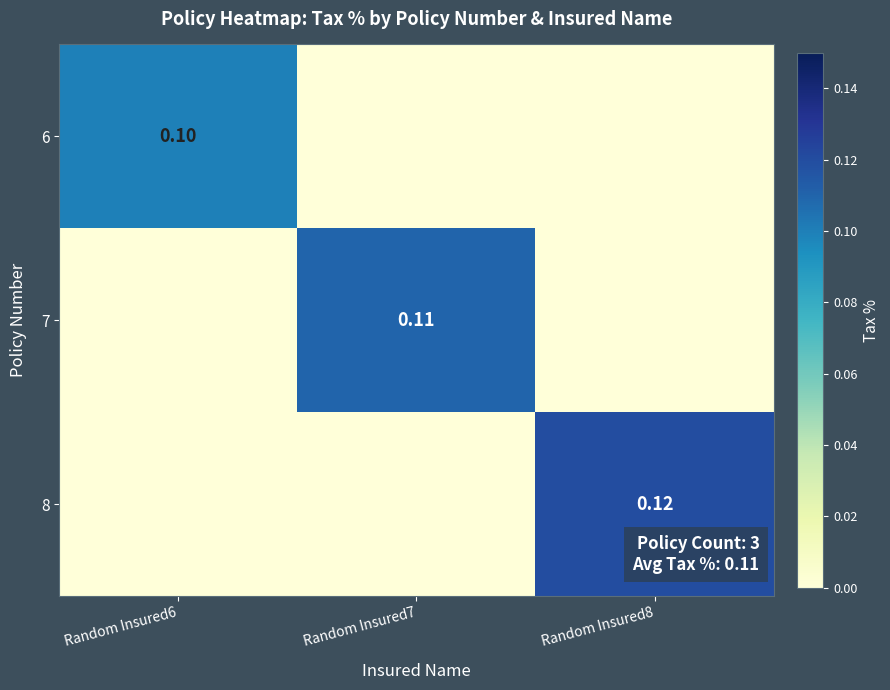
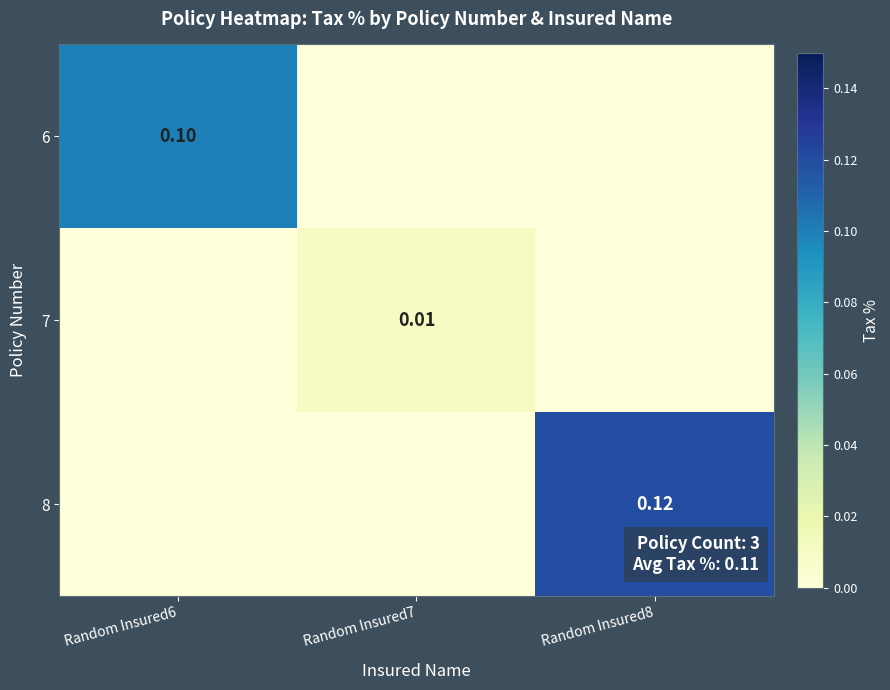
  {
    "6": {
      "Random Insured6": 0.10
    },
    "7": {
-     "Random Insured7": 0.11
+     "Random Insured7": 0.01
    },
    "8": {
      "Random Insured8": 0.12
    }
  }
